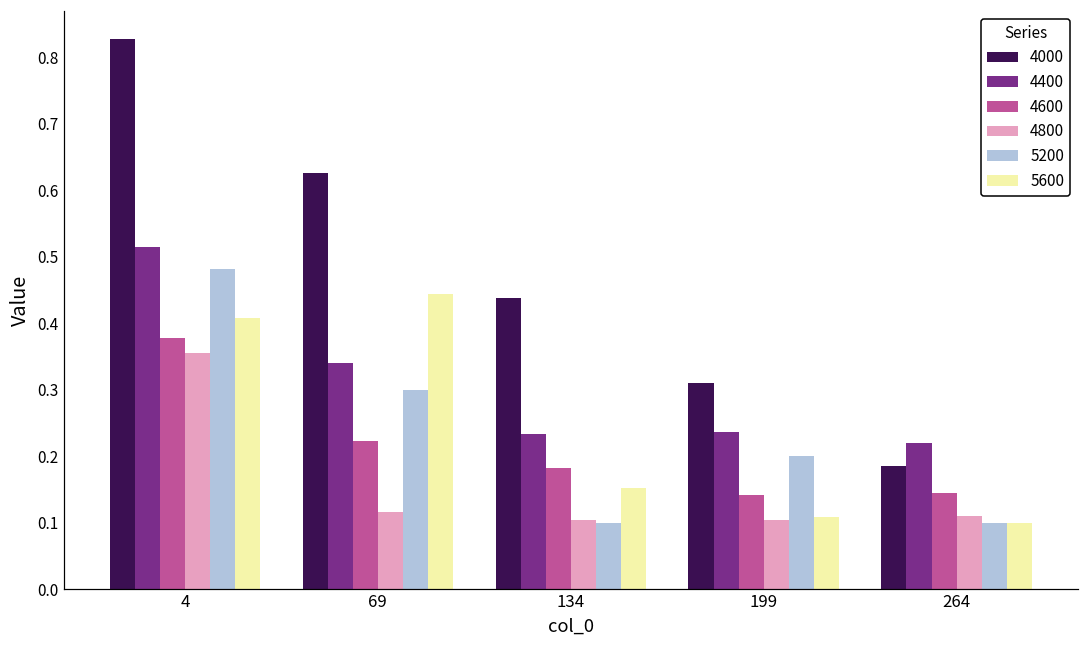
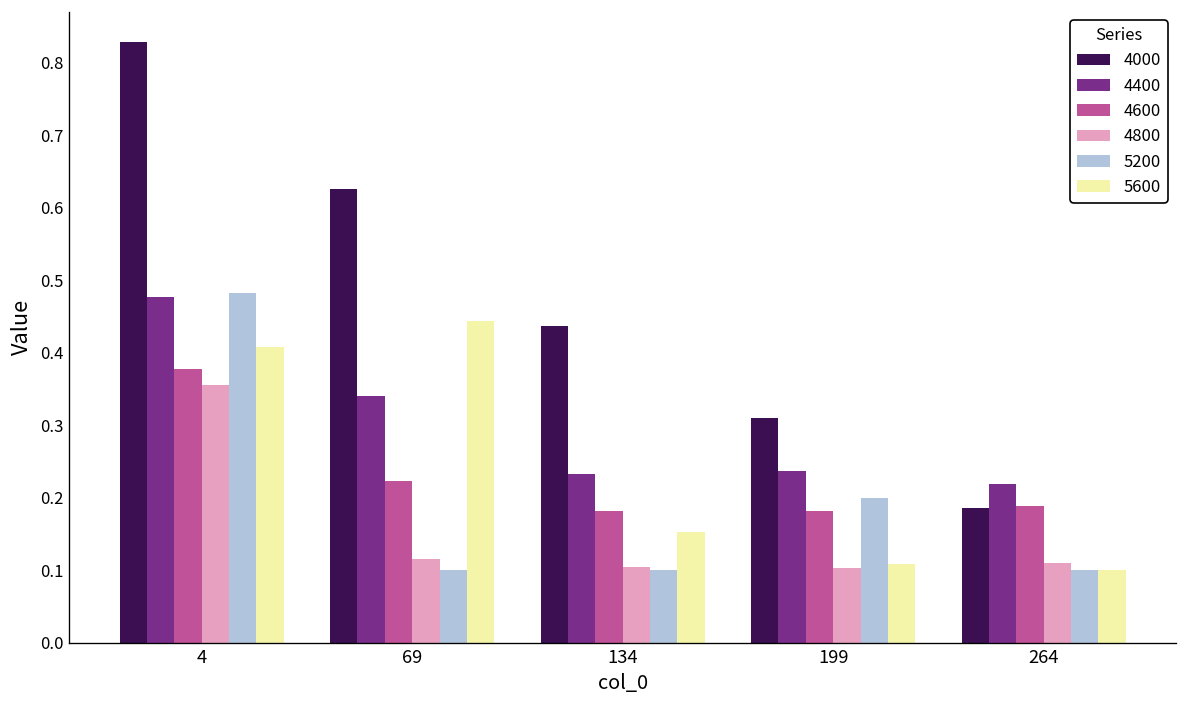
  {
    "4000": {
      "4": 0.83,
      "69": 0.63,
      "134": 0.44,
      "199": 0.31,
      "264": 0.19
    },
    "4400": {
-     "4": 0.51,
+     "4": 0.48,
      "69": 0.34,
      "134": 0.23,
      "199": 0.24,
      "264": 0.22
    },
    "4600": {
      "4": 0.38,
      "69": 0.22,
      "134": 0.18,
-     "199": 0.14,
-     "264": 0.14
+     "199": 0.18,
+     "264": 0.19
    },
    "4800": {
      "4": 0.36,
      "69": 0.12,
      "134": 0.10,
      "199": 0.10,
      "264": 0.11
    },
    "5200": {
      "4": 0.48,
-     "69": 0.3,
+     "69": 0.1,
      "134": 0.1,
      "199": 0.2,
      "264": 0.1
    },
    "5600": {
      "4": 0.41,
      "69": 0.44,
      "134": 0.15,
      "199": 0.11,
      "264": 0.10
    }
  }
